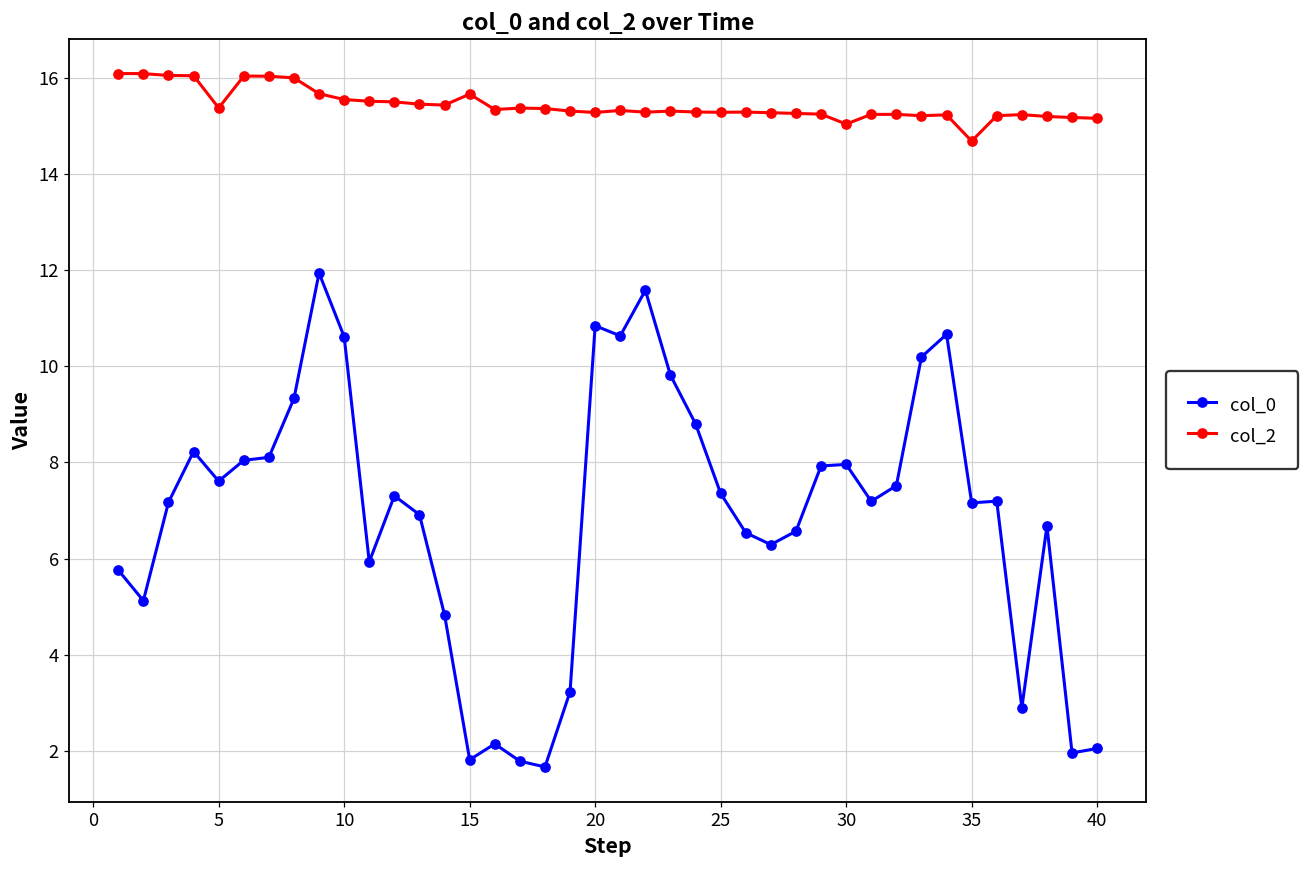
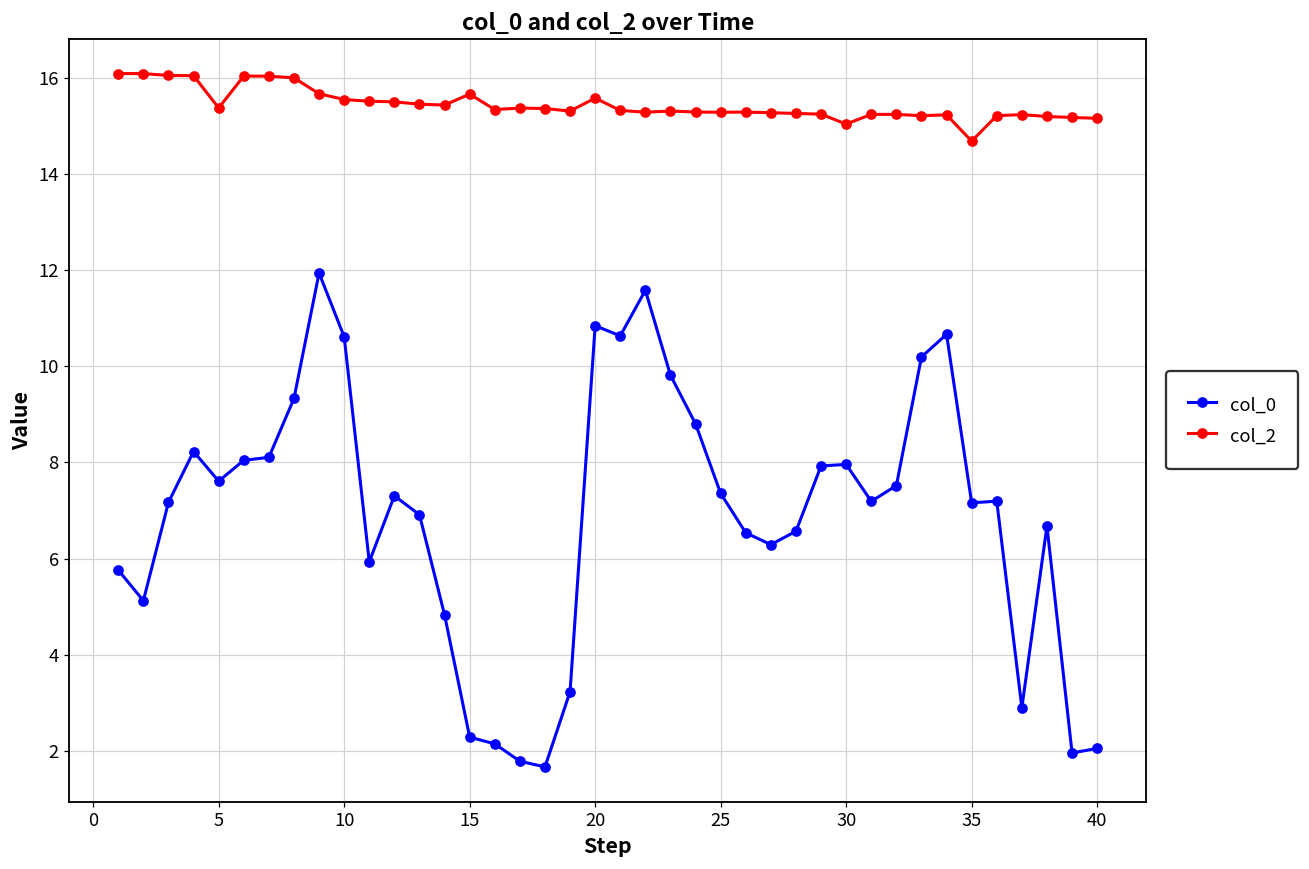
  {
    "col_0": {
      "5": 7.6,
      "10": 10.6,
-     "15": 1.8,
+     "15": 2.3,
      "20": 10.8,
      "25": 7.4,
      "30": 8.0,
      "35": 7.2,
      "40": 2.1
    },
    "col_2": {
      "5": 15.4,
      "10": 15.5,
      "15": 15.7,
-     "20": 15.3,
+     "20": 15.6,
      "25": 15.3,
      "30": 15.0,
      "35": 14.7,
      "40": 15.2
    }
  }
